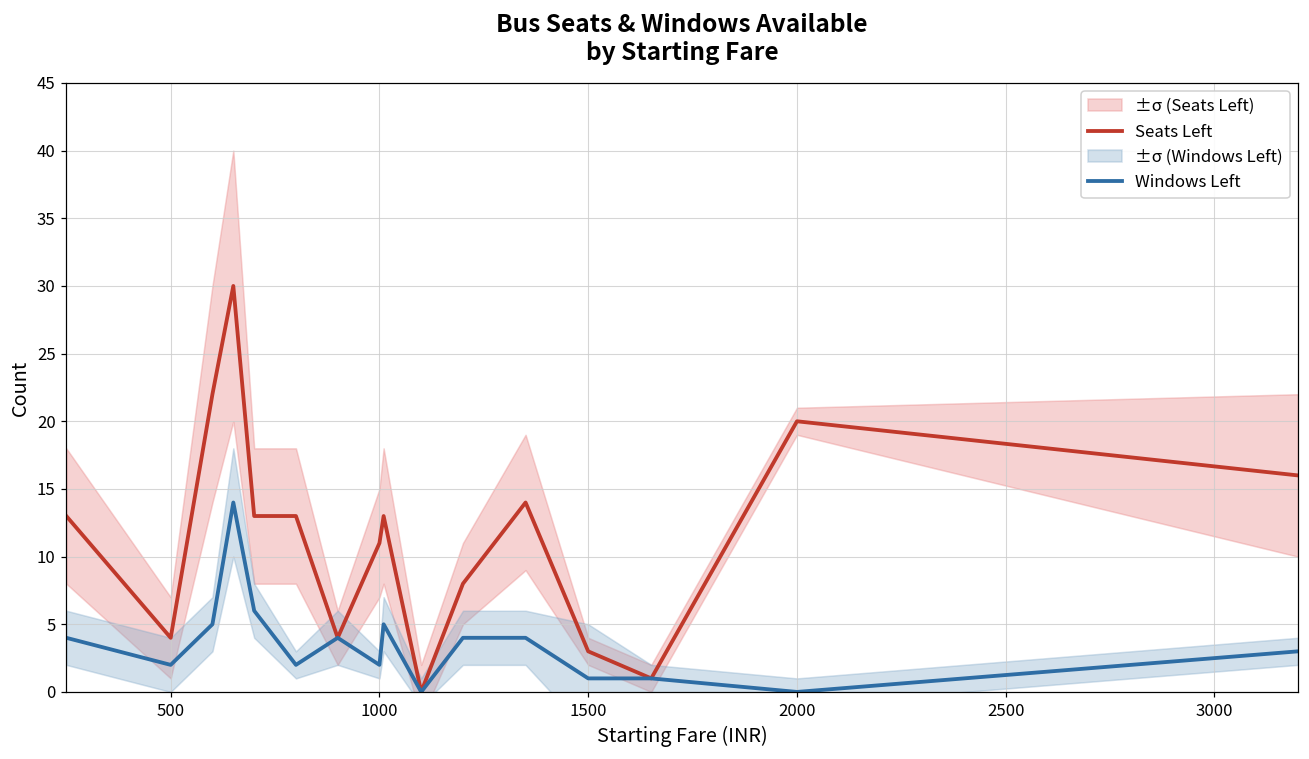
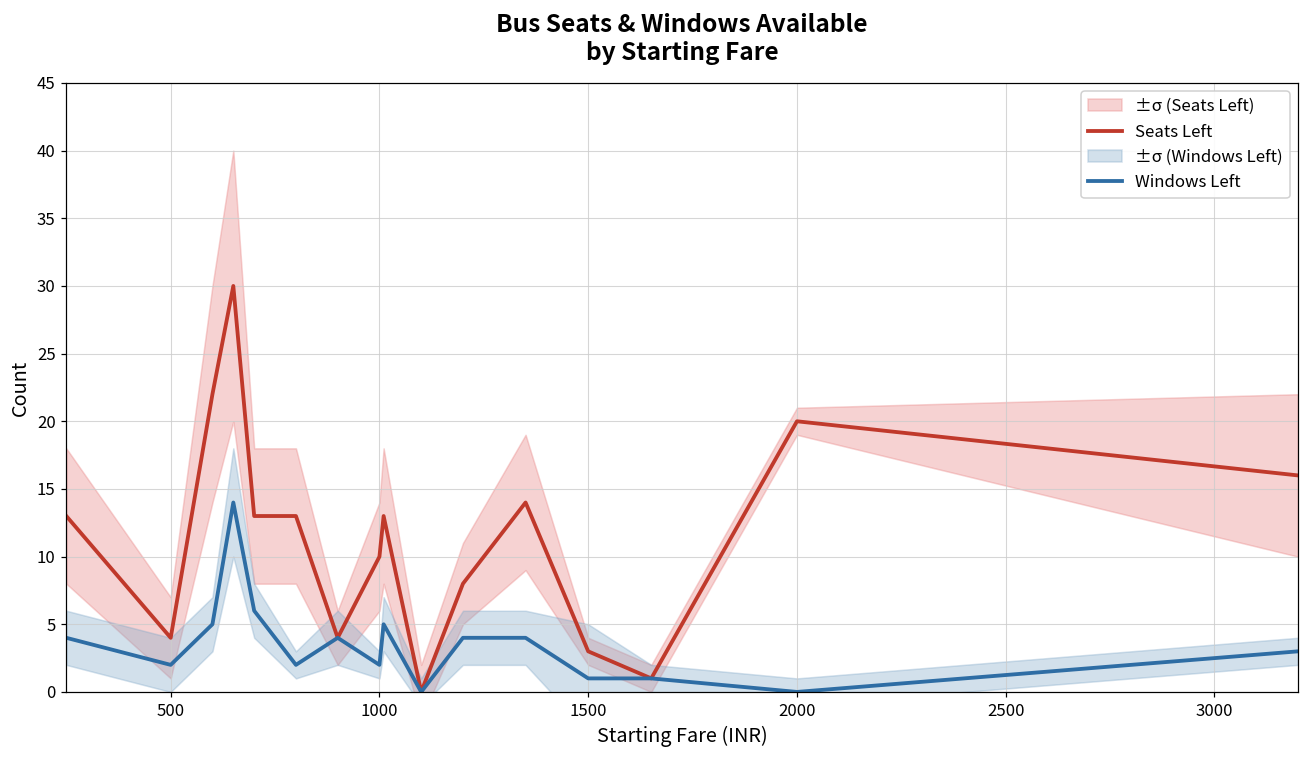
  {
    "Seats Left": {
-     "1000": 11,
+     "1000": 10,
      "1500": 3,
      "2000": 20
    },
    "Windows Left": {
      "500": 2,
      "1000": 2,
      "1500": 1,
      "2000": 0
    }
  }
